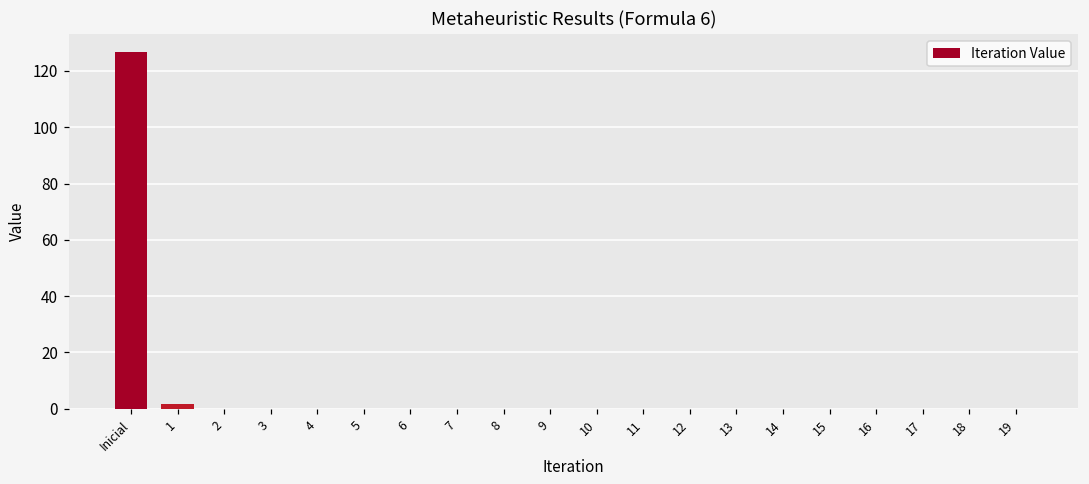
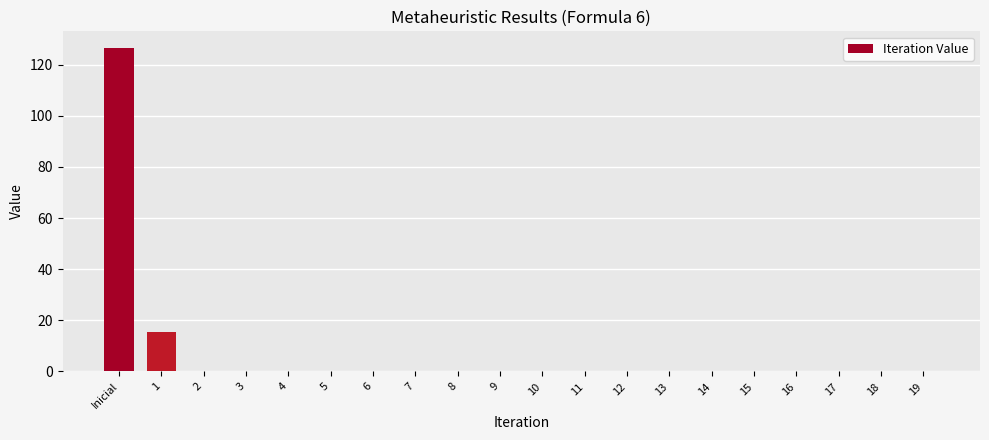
  {
    "Inicial": 127,
-   "1": 2,
+   "1": 15,
    "6": 0,
    "7": 0,
    "8": 0,
    "9": 0,
    "10": 0,
    "11": 0,
    "12": 0,
    "13": 0,
    "14": 0,
    "15": 0,
    "16": 0,
    "17": 0,
    "18": 0,
    "19": 0
  }
